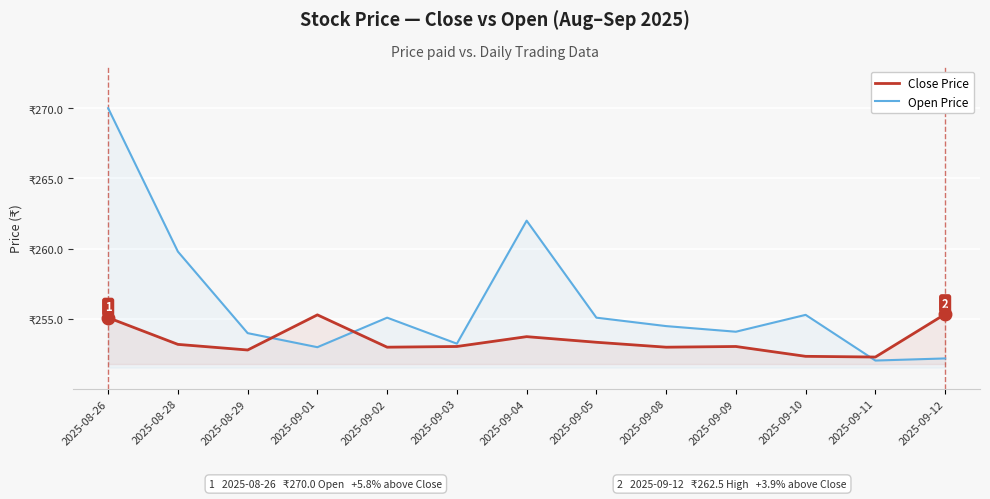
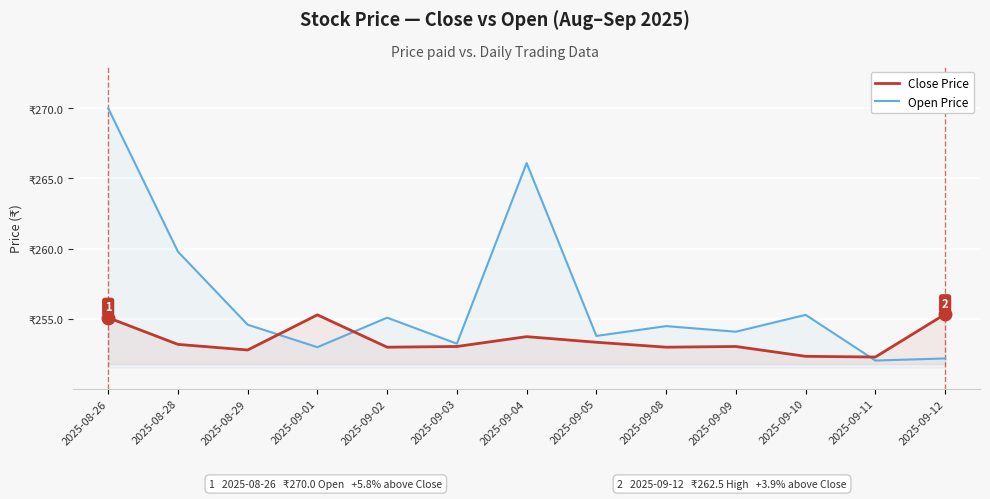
  {
    "Open Price": {
      "2025-08-26": "₹270.0",
      "2025-08-28": "₹259.8",
-     "2025-08-29": "₹254.0",
+     "2025-08-29": "₹254.6",
      "2025-09-01": "₹253.0",
      "2025-09-02": "₹255.1",
      "2025-09-03": "₹253.3",
-     "2025-09-04": "₹262.0",
-     "2025-09-05": "₹255.1",
+     "2025-09-04": "₹266.1",
+     "2025-09-05": "₹253.8",
      "2025-09-08": "₹254.5",
      "2025-09-09": "₹254.1",
      "2025-09-10": "₹255.3",
      "2025-09-11": "₹252.1",
      "2025-09-12": "₹252.2"
    }
  }
